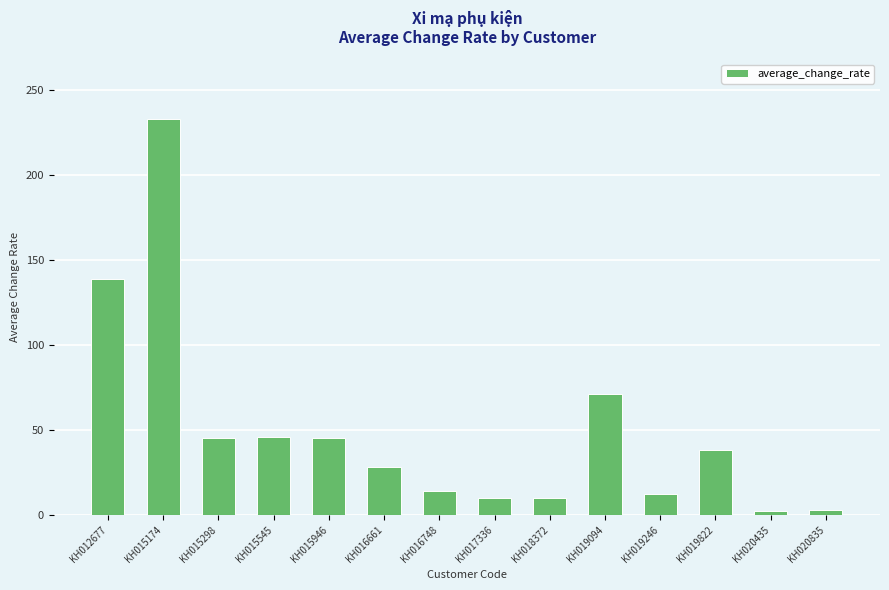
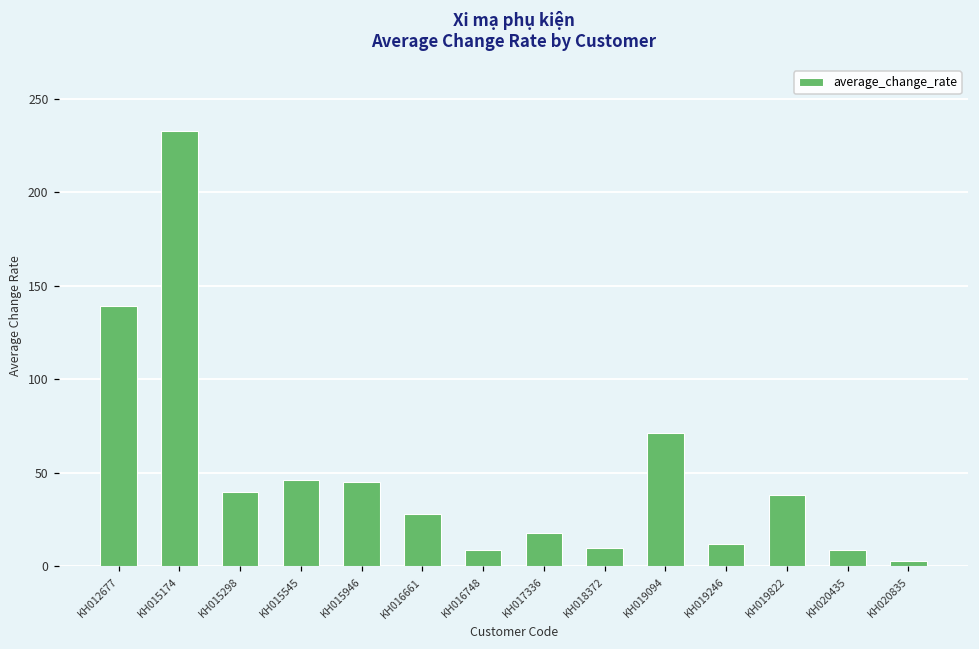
  {
    "KH012677": 139,
    "KH015174": 233,
-   "KH015298": 45,
+   "KH015298": 40,
    "KH015545": 46,
    "KH015946": 45,
    "KH016661": 28,
-   "KH016748": 14,
-   "KH017336": 10,
+   "KH016748": 9,
+   "KH017336": 18,
    "KH018372": 10,
    "KH019094": 71,
    "KH019246": 12,
    "KH019822": 38,
-   "KH020435": 2,
+   "KH020435": 9,
    "KH020835": 3
  }
